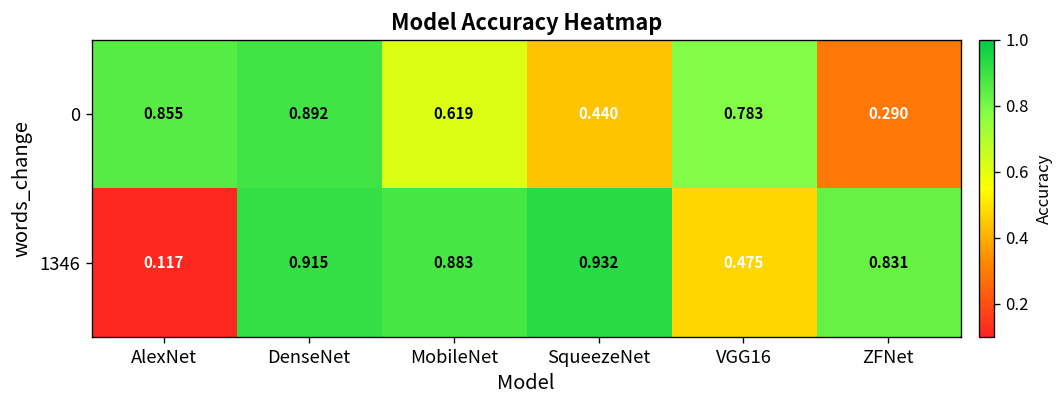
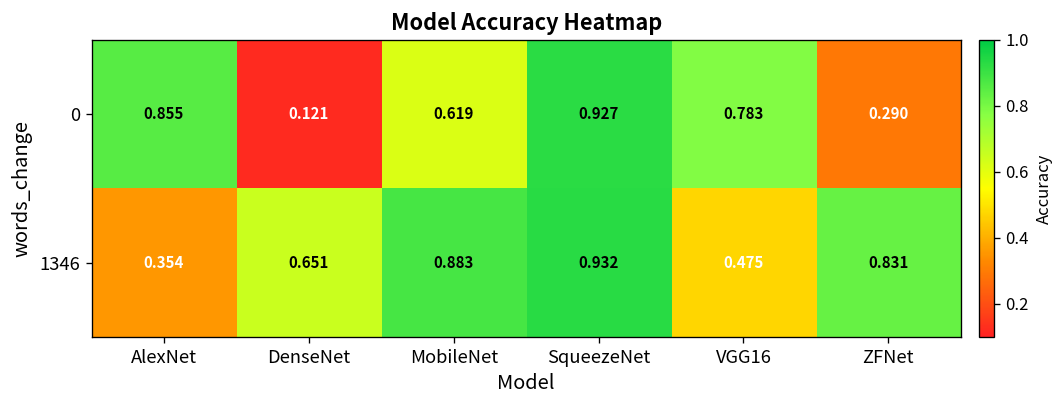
  {
    "0": {
      "AlexNet": 0.855,
-     "DenseNet": 0.892,
+     "DenseNet": 0.121,
      "MobileNet": 0.619,
-     "SqueezeNet": 0.440,
+     "SqueezeNet": 0.927,
      "VGG16": 0.783,
      "ZFNet": 0.290
    },
    "1346": {
-     "AlexNet": 0.117,
-     "DenseNet": 0.915,
+     "AlexNet": 0.354,
+     "DenseNet": 0.651,
      "MobileNet": 0.883,
      "SqueezeNet": 0.932,
      "VGG16": 0.475,
      "ZFNet": 0.831
    }
  }
